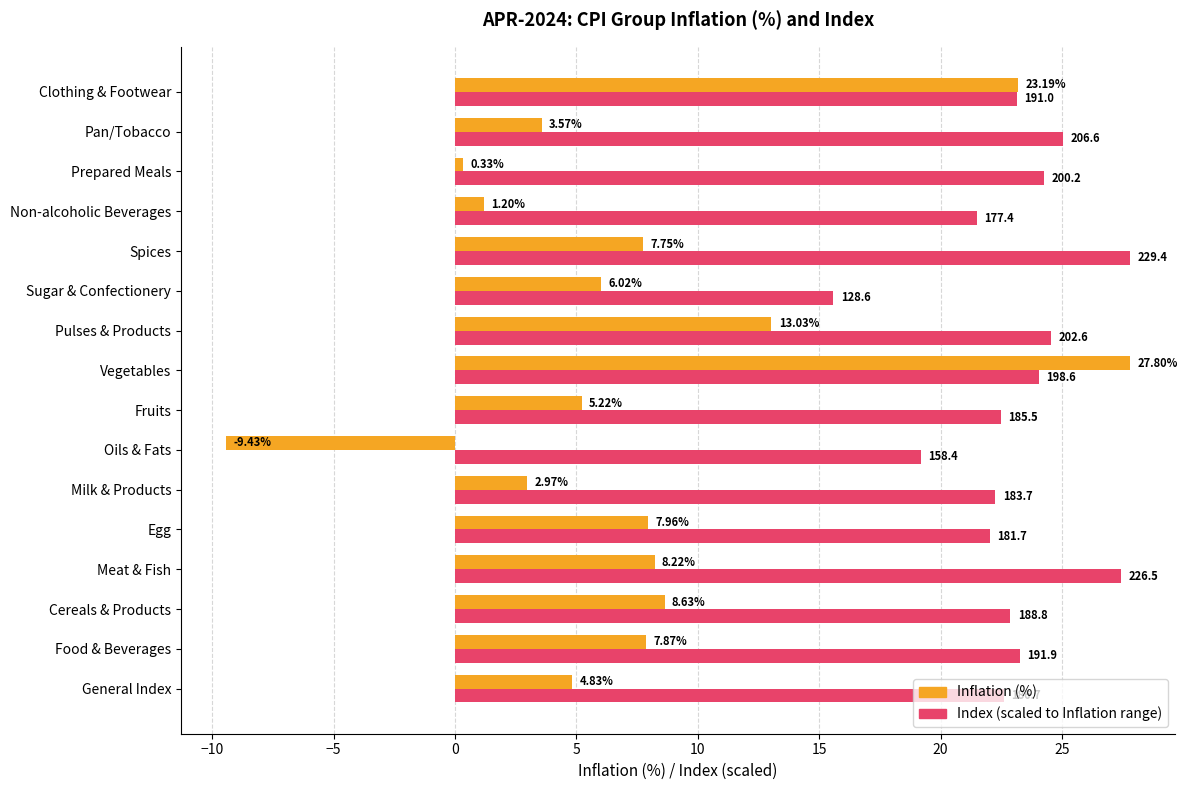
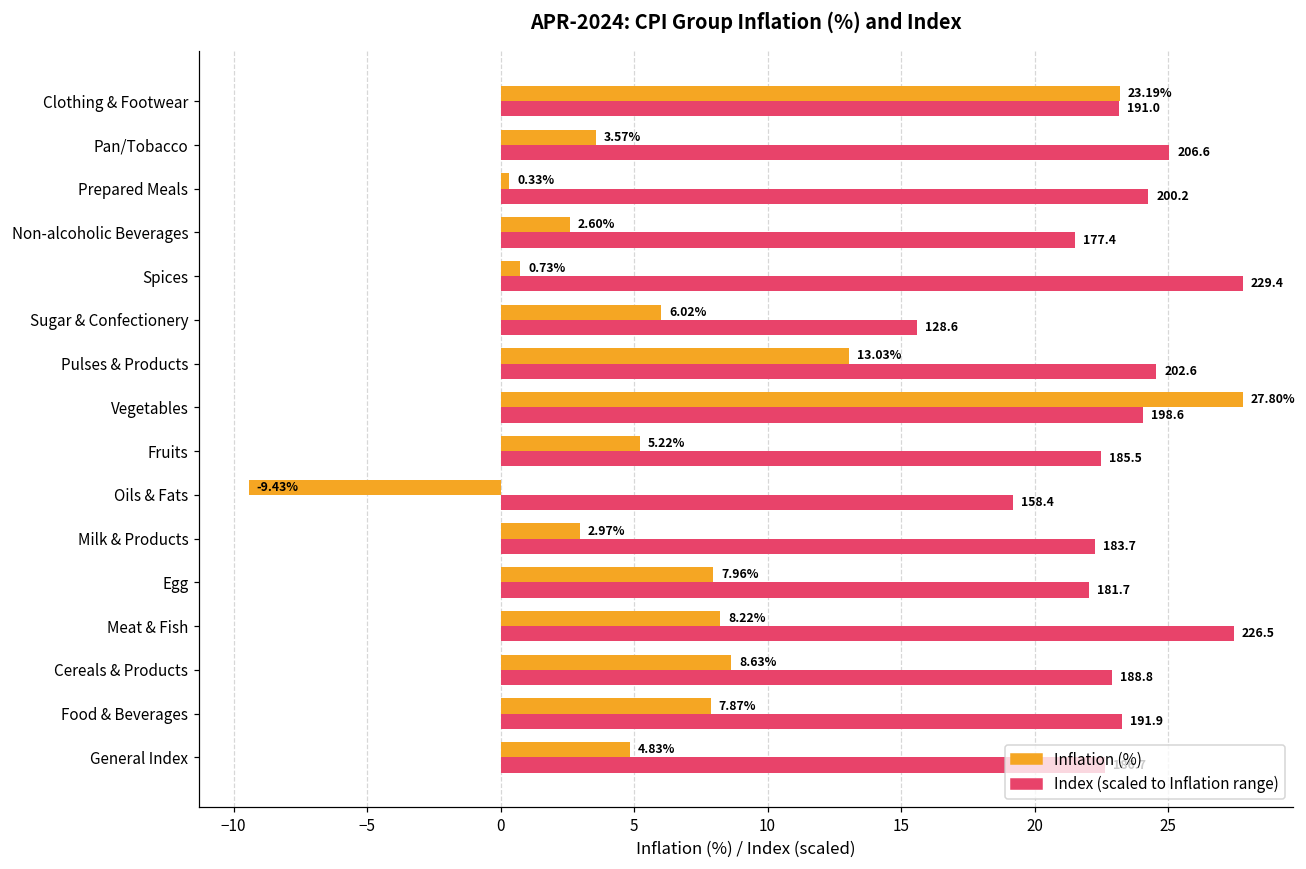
  {
    "Inflation (%)": {
      "Clothing & Footwear": "23.19%",
      "Pan/Tobacco": "3.57%",
      "Prepared Meals": "0.33%",
-     "Non-alcoholic Beverages": "1.20%",
-     "Spices": "7.75%",
+     "Non-alcoholic Beverages": "2.60%",
+     "Spices": "0.73%",
      "Sugar & Confectionery": "6.02%",
      "Pulses & Products": "13.03%",
      "Vegetables": "27.80%",
      "Fruits": "5.22%",
      "Oils & Fats": "-9.43%",
      "Milk & Products": "2.97%",
      "Egg": "7.96%",
      "Meat & Fish": "8.22%",
      "Cereals & Products": "8.63%",
      "Food & Beverages": "7.87%",
      "General Index": "4.83%"
    }
  }
